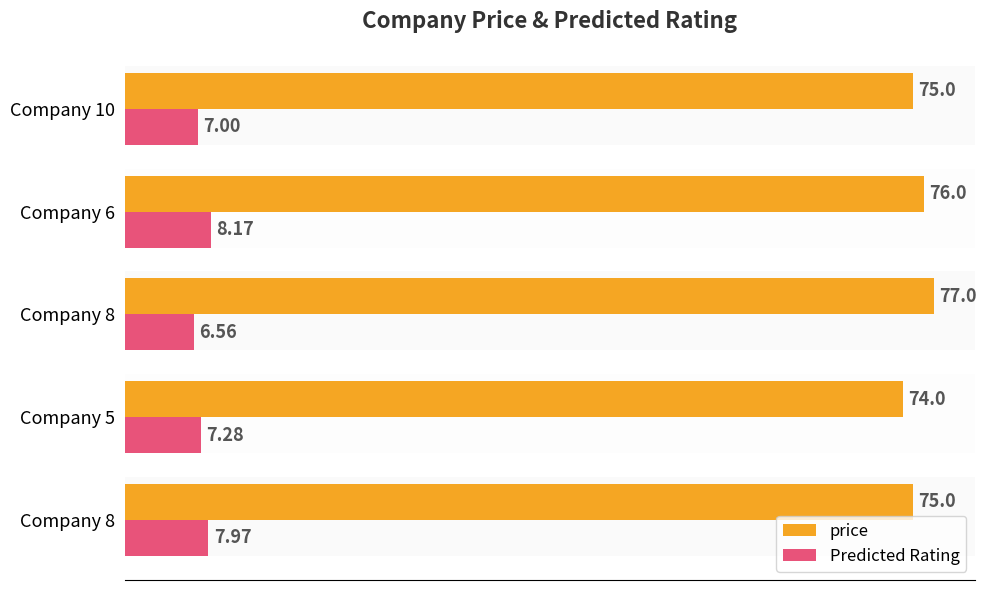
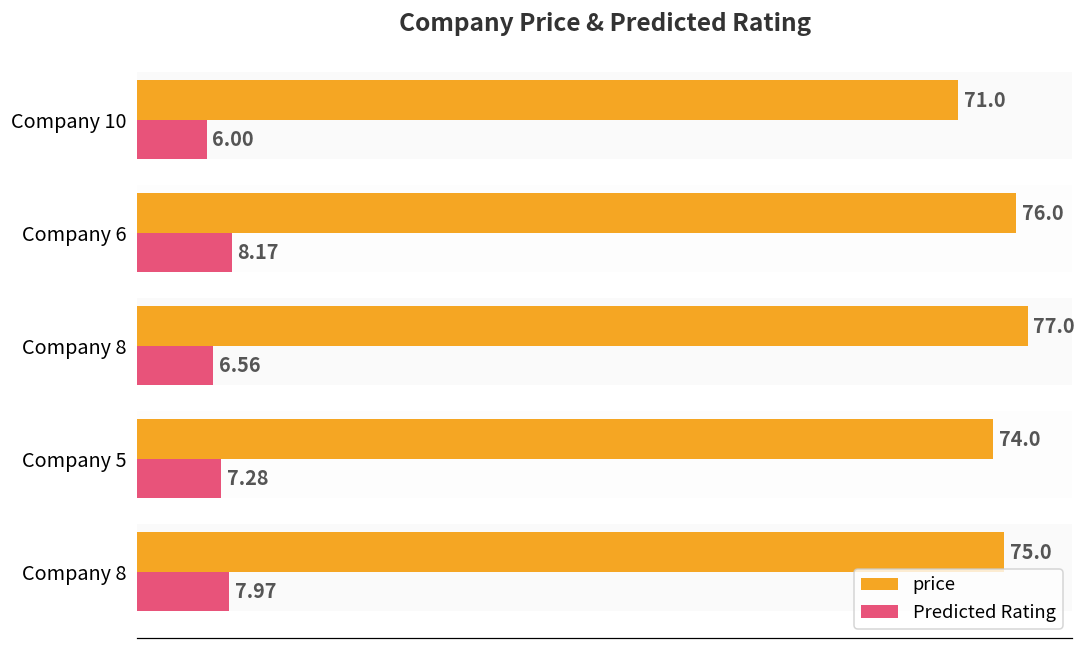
  {
    "price": {
-     "Company 10": 75.0,
+     "Company 10": 71.0,
      "Company 6": 76.0,
      "Company 5": 74.0
    },
    "Predicted Rating": {
-     "Company 10": 7.00,
+     "Company 10": 6.00,
      "Company 6": 8.17,
      "Company 5": 7.28
    }
  }
